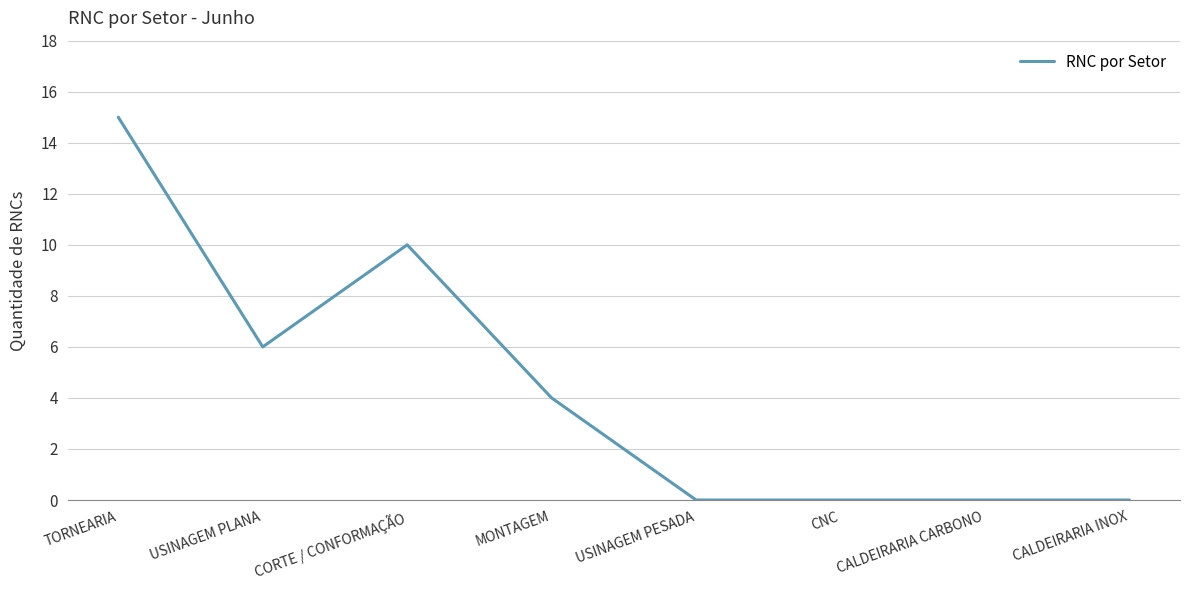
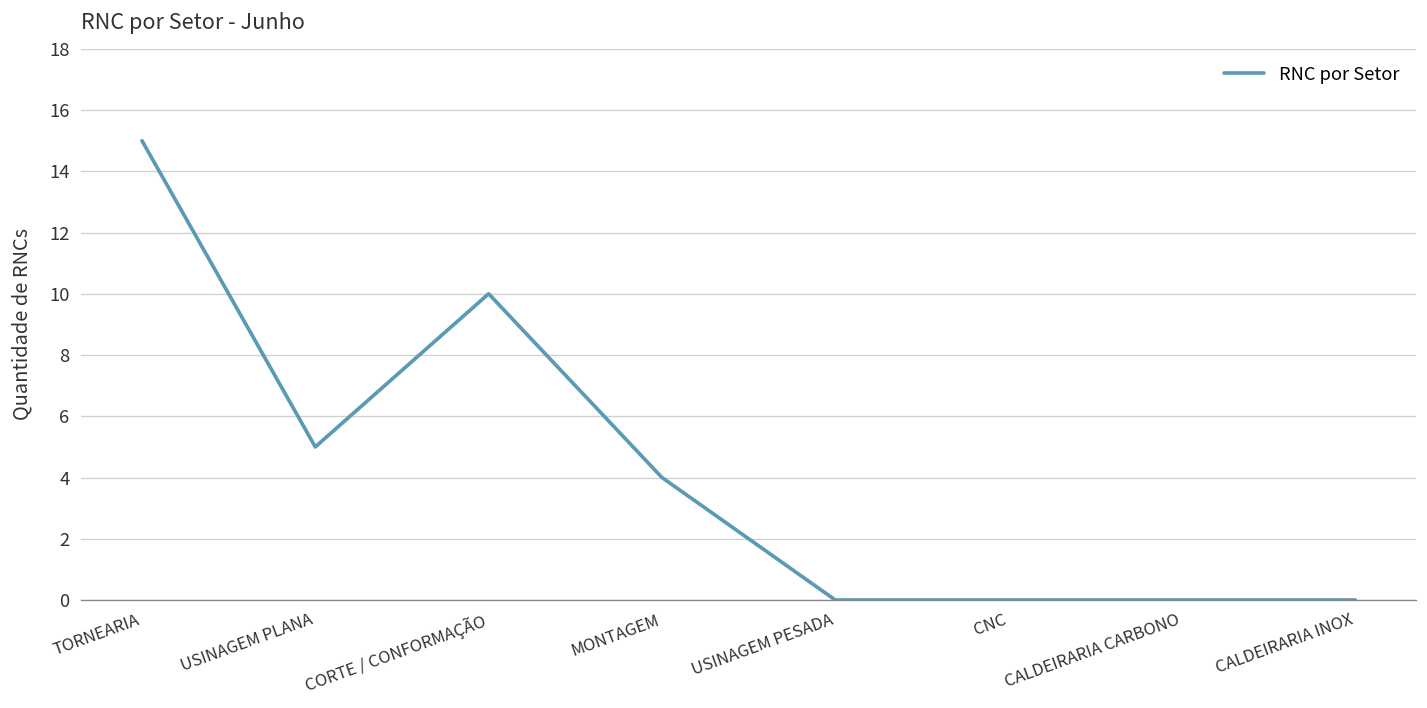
  {
    "TORNEARIA": 15,
-   "USINAGEM PLANA": 6,
+   "USINAGEM PLANA": 5,
    "CORTE / CONFORMAÇÃO": 10,
    "MONTAGEM": 4,
    "USINAGEM PESADA": 0,
    "CNC": 0,
    "CALDEIRARIA CARBONO": 0,
    "CALDEIRARIA INOX": 0
  }
